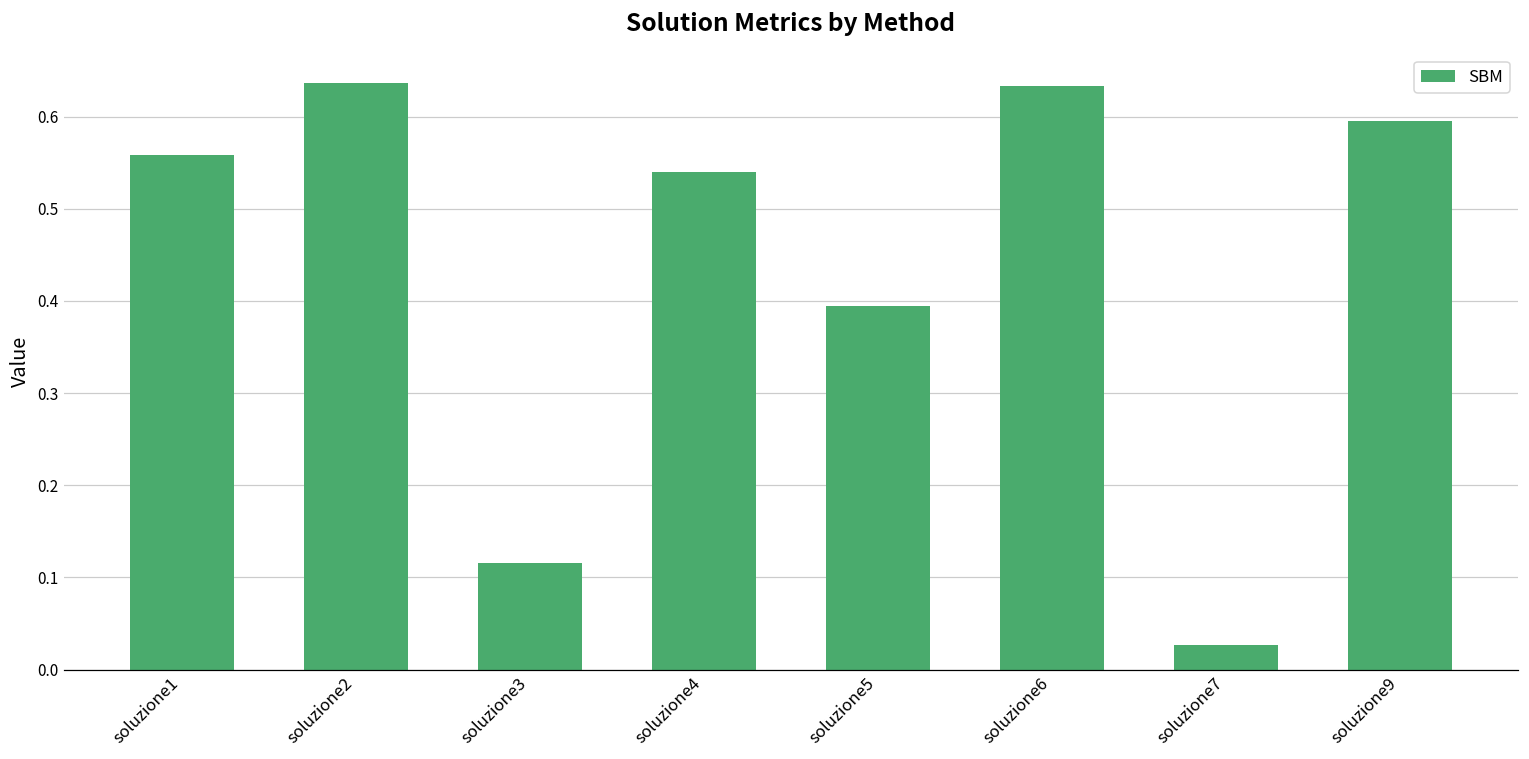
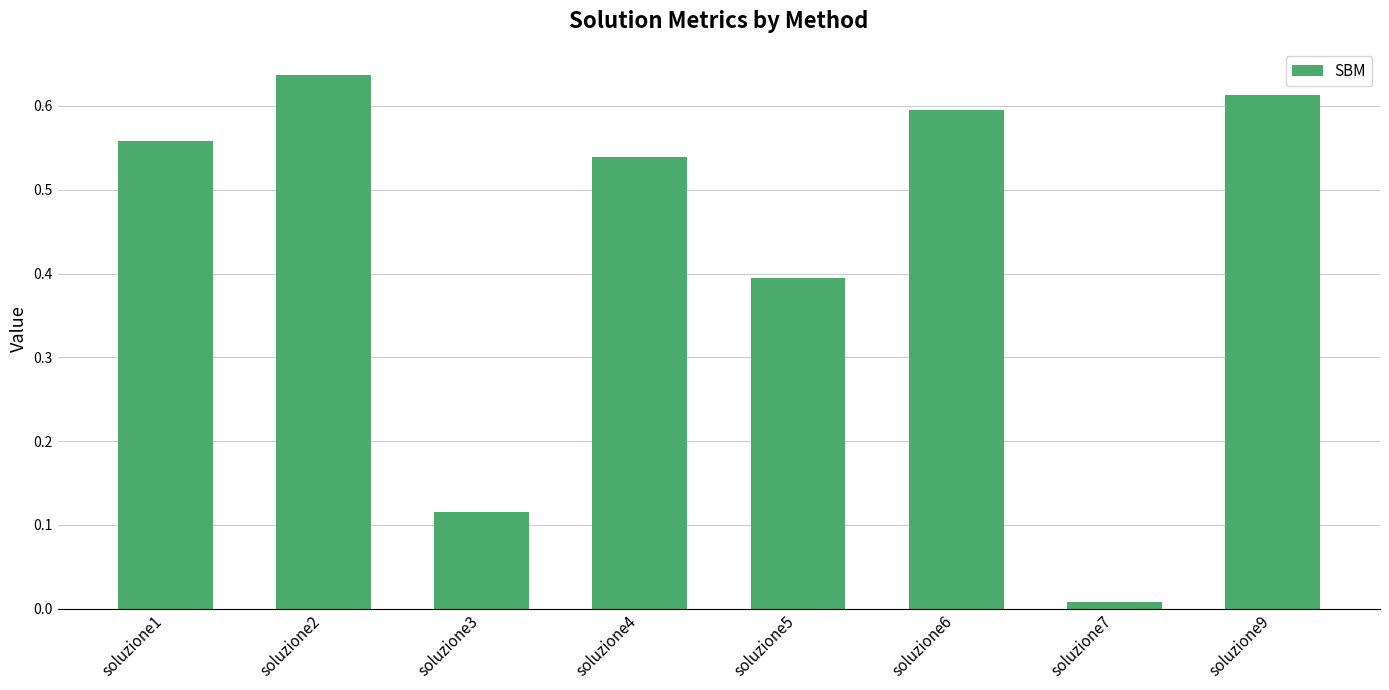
  {
    "soluzione1": 0.56,
    "soluzione2": 0.64,
    "soluzione3": 0.12,
    "soluzione4": 0.54,
    "soluzione5": 0.39,
-   "soluzione6": 0.63,
-   "soluzione7": 0.03,
-   "soluzione9": 0.59
+   "soluzione6": 0.59,
+   "soluzione7": 0.01,
+   "soluzione9": 0.61
  }
